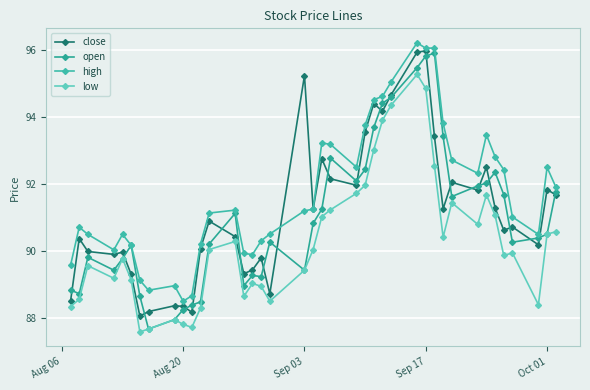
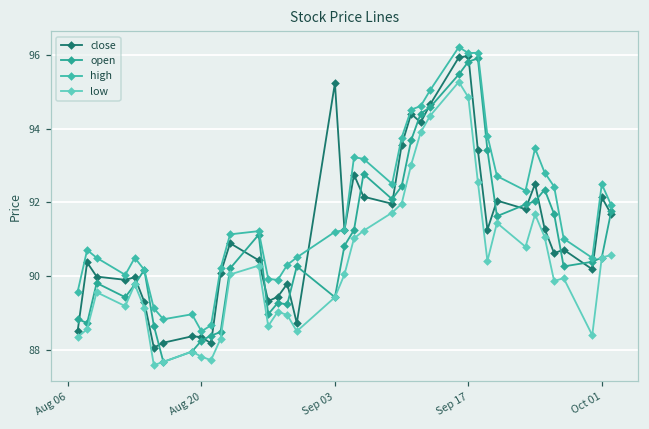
  {
    "close": {
      "Aug 20": 88.3,
      "Sep 03": 95.2,
      "Sep 17": 96.0,
-     "Oct 01": 91.8
+     "Oct 01": 92.1
    }
  }
